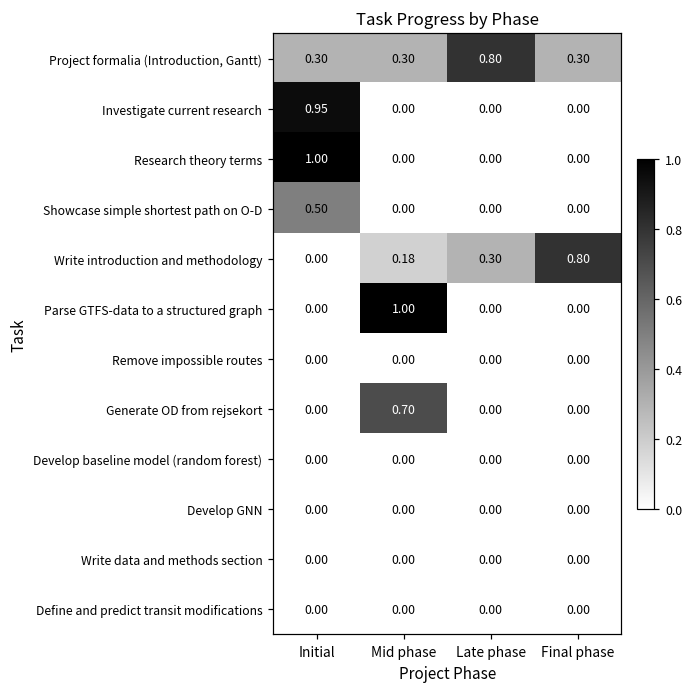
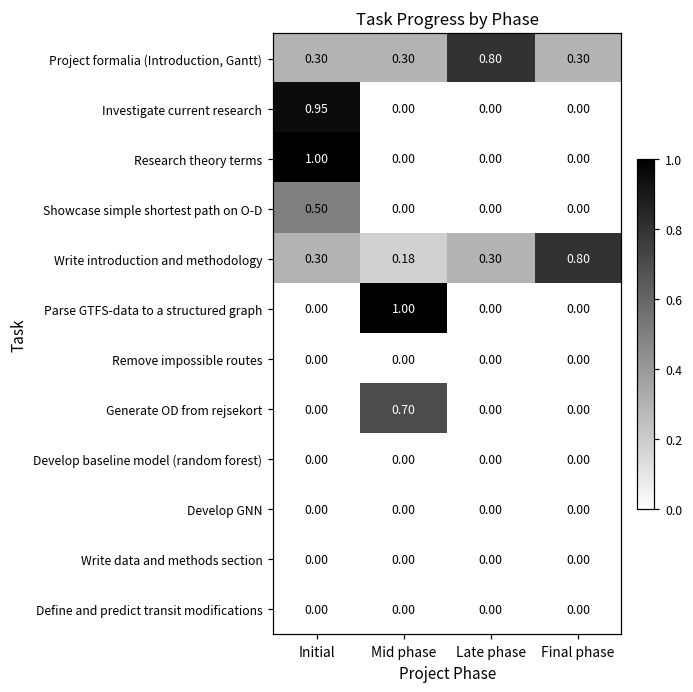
  {
    "Project formalia (Introduction, Gantt)": {
      "Initial": 0.30,
      "Mid phase": 0.30,
      "Late phase": 0.80,
      "Final phase": 0.30
    },
    "Investigate current research": {
      "Initial": 0.95,
      "Mid phase": 0.00,
      "Late phase": 0.00,
      "Final phase": 0.00
    },
    "Research theory terms": {
      "Initial": 1.00,
      "Mid phase": 0.00,
      "Late phase": 0.00,
      "Final phase": 0.00
    },
    "Showcase simple shortest path on O-D": {
      "Initial": 0.50,
      "Mid phase": 0.00,
      "Late phase": 0.00,
      "Final phase": 0.00
    },
    "Write introduction and methodology": {
-     "Initial": 0.00,
+     "Initial": 0.30,
      "Mid phase": 0.18,
      "Late phase": 0.30,
      "Final phase": 0.80
    },
    "Parse GTFS-data to a structured graph": {
      "Initial": 0.00,
      "Mid phase": 1.00,
      "Late phase": 0.00,
      "Final phase": 0.00
    },
    "Remove impossible routes": {
      "Initial": 0.00,
      "Mid phase": 0.00,
      "Late phase": 0.00,
      "Final phase": 0.00
    },
    "Generate OD from rejsekort": {
      "Initial": 0.00,
      "Mid phase": 0.70,
      "Late phase": 0.00,
      "Final phase": 0.00
    },
    "Develop baseline model (random forest)": {
      "Initial": 0.00,
      "Mid phase": 0.00,
      "Late phase": 0.00,
      "Final phase": 0.00
    },
    "Develop GNN": {
      "Initial": 0.00,
      "Mid phase": 0.00,
      "Late phase": 0.00,
      "Final phase": 0.00
    },
    "Write data and methods section": {
      "Initial": 0.00,
      "Mid phase": 0.00,
      "Late phase": 0.00,
      "Final phase": 0.00
    },
    "Define and predict transit modifications": {
      "Initial": 0.00,
      "Mid phase": 0.00,
      "Late phase": 0.00,
      "Final phase": 0.00
    }
  }
